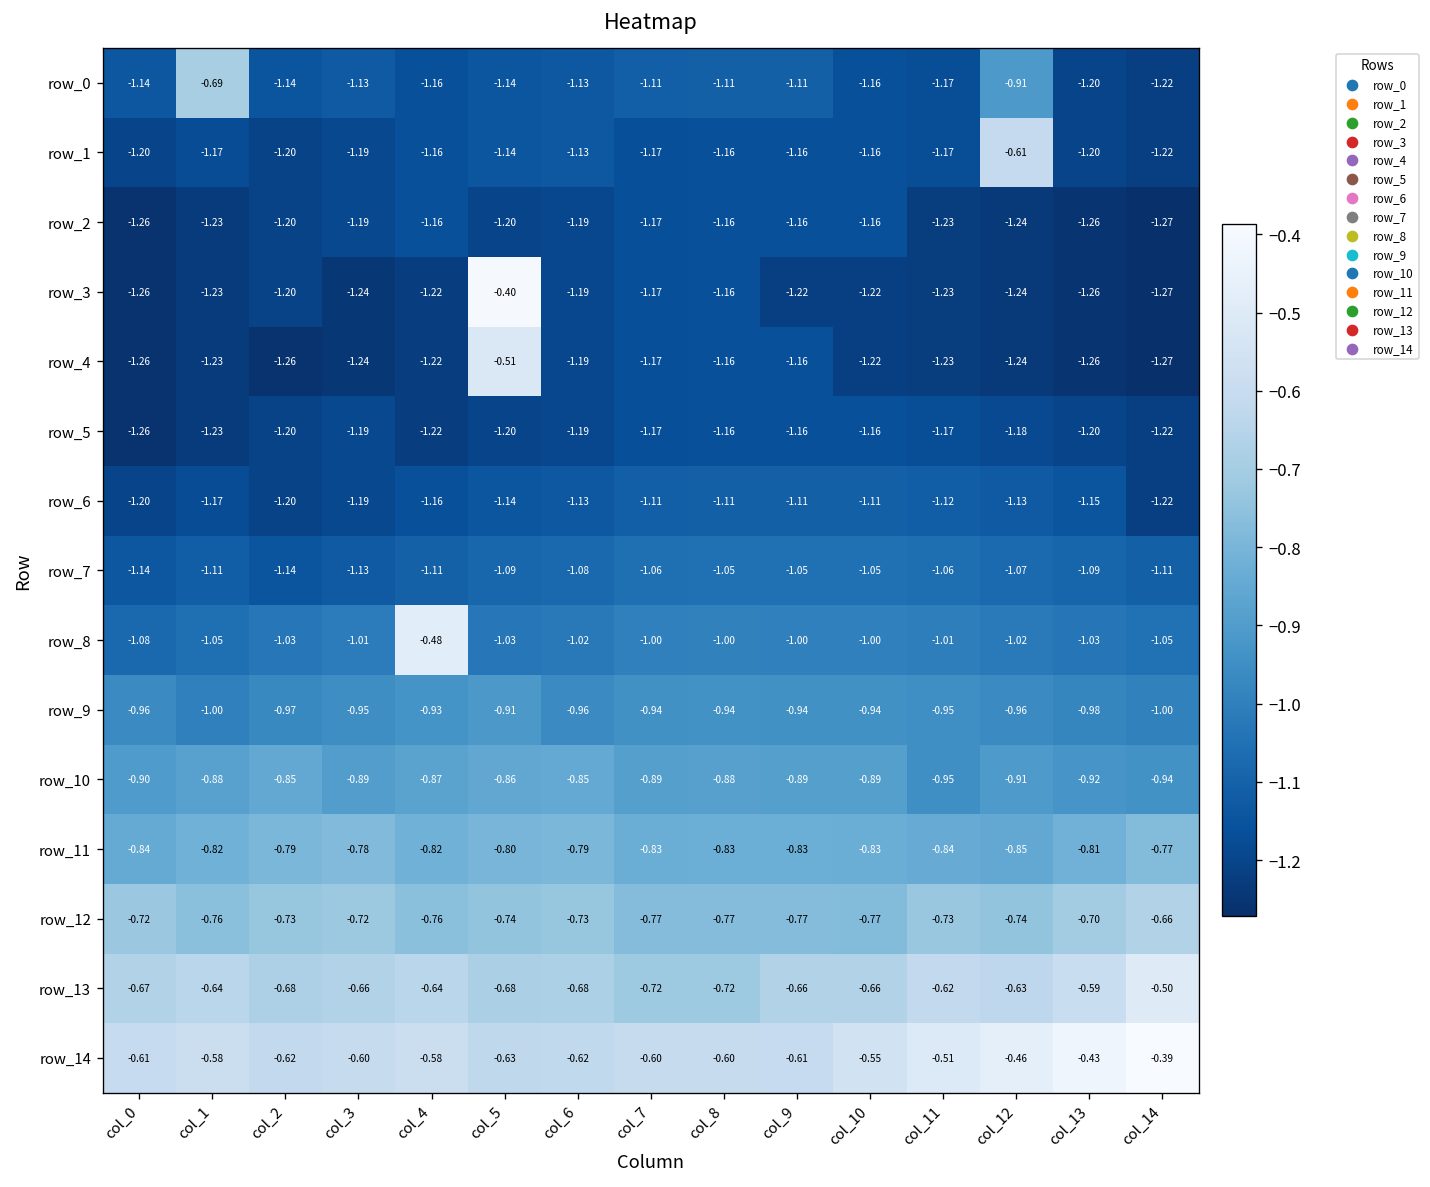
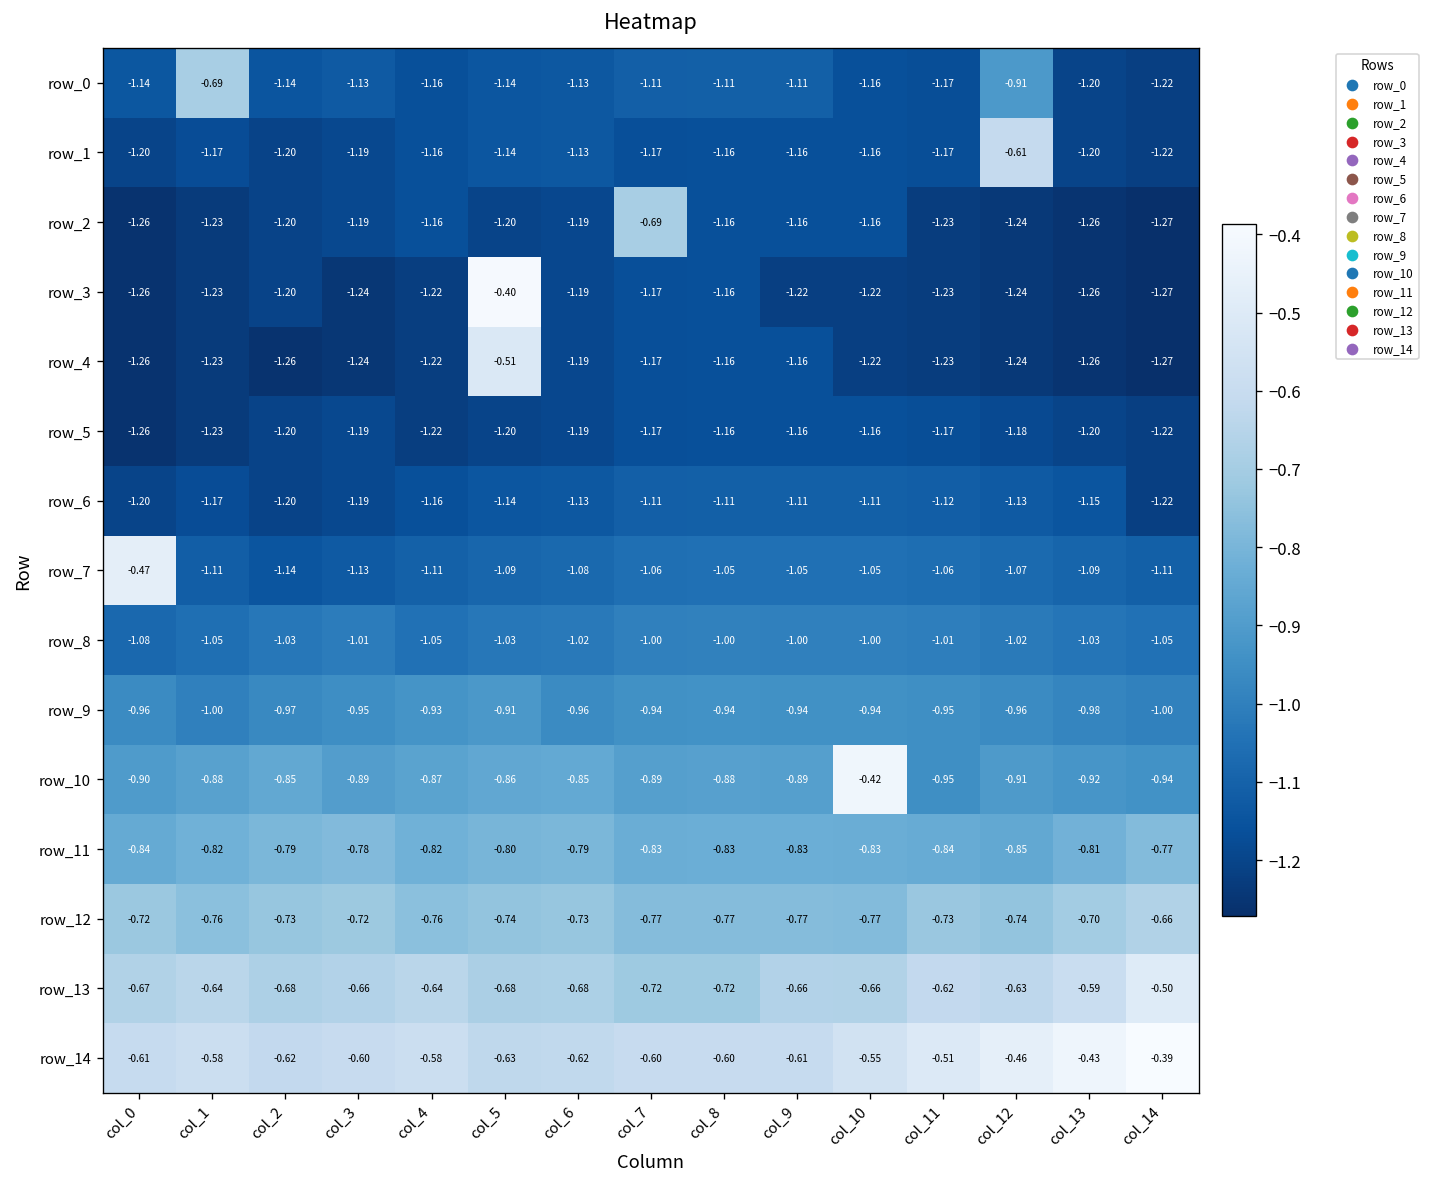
  {
    "row_2": {
      "col_0": -1.26,
      "col_1": -1.23,
      "col_2": -1.20,
      "col_3": -1.19,
      "col_4": -1.16,
      "col_5": -1.20,
      "col_6": -1.19,
-     "col_7": -1.17,
+     "col_7": -0.69,
      "col_8": -1.16,
      "col_9": -1.16,
      "col_10": -1.16,
      "col_11": -1.23,
      "col_12": -1.24,
      "col_13": -1.26,
      "col_14": -1.27
    },
    "row_7": {
-     "col_0": -1.14,
+     "col_0": -0.47,
      "col_1": -1.11,
      "col_2": -1.14,
      "col_3": -1.13,
      "col_4": -1.11,
      "col_5": -1.09,
      "col_6": -1.08,
      "col_7": -1.06,
      "col_8": -1.05,
      "col_9": -1.05,
      "col_10": -1.05,
      "col_11": -1.06,
      "col_12": -1.07,
      "col_13": -1.09,
      "col_14": -1.11
    },
    "row_8": {
      "col_0": -1.08,
      "col_1": -1.05,
      "col_2": -1.03,
      "col_3": -1.01,
-     "col_4": -0.48,
+     "col_4": -1.05,
      "col_5": -1.03,
      "col_6": -1.02,
      "col_7": -1.00,
      "col_8": -1.00,
      "col_9": -1.00,
      "col_10": -1.00,
      "col_11": -1.01,
      "col_12": -1.02,
      "col_13": -1.03,
      "col_14": -1.05
    },
    "row_10": {
      "col_0": -0.90,
      "col_1": -0.88,
      "col_2": -0.85,
      "col_3": -0.89,
      "col_4": -0.87,
      "col_5": -0.86,
      "col_6": -0.85,
      "col_7": -0.89,
      "col_8": -0.88,
      "col_9": -0.89,
-     "col_10": -0.89,
+     "col_10": -0.42,
      "col_11": -0.95,
      "col_12": -0.91,
      "col_13": -0.92,
      "col_14": -0.94
    }
  }
